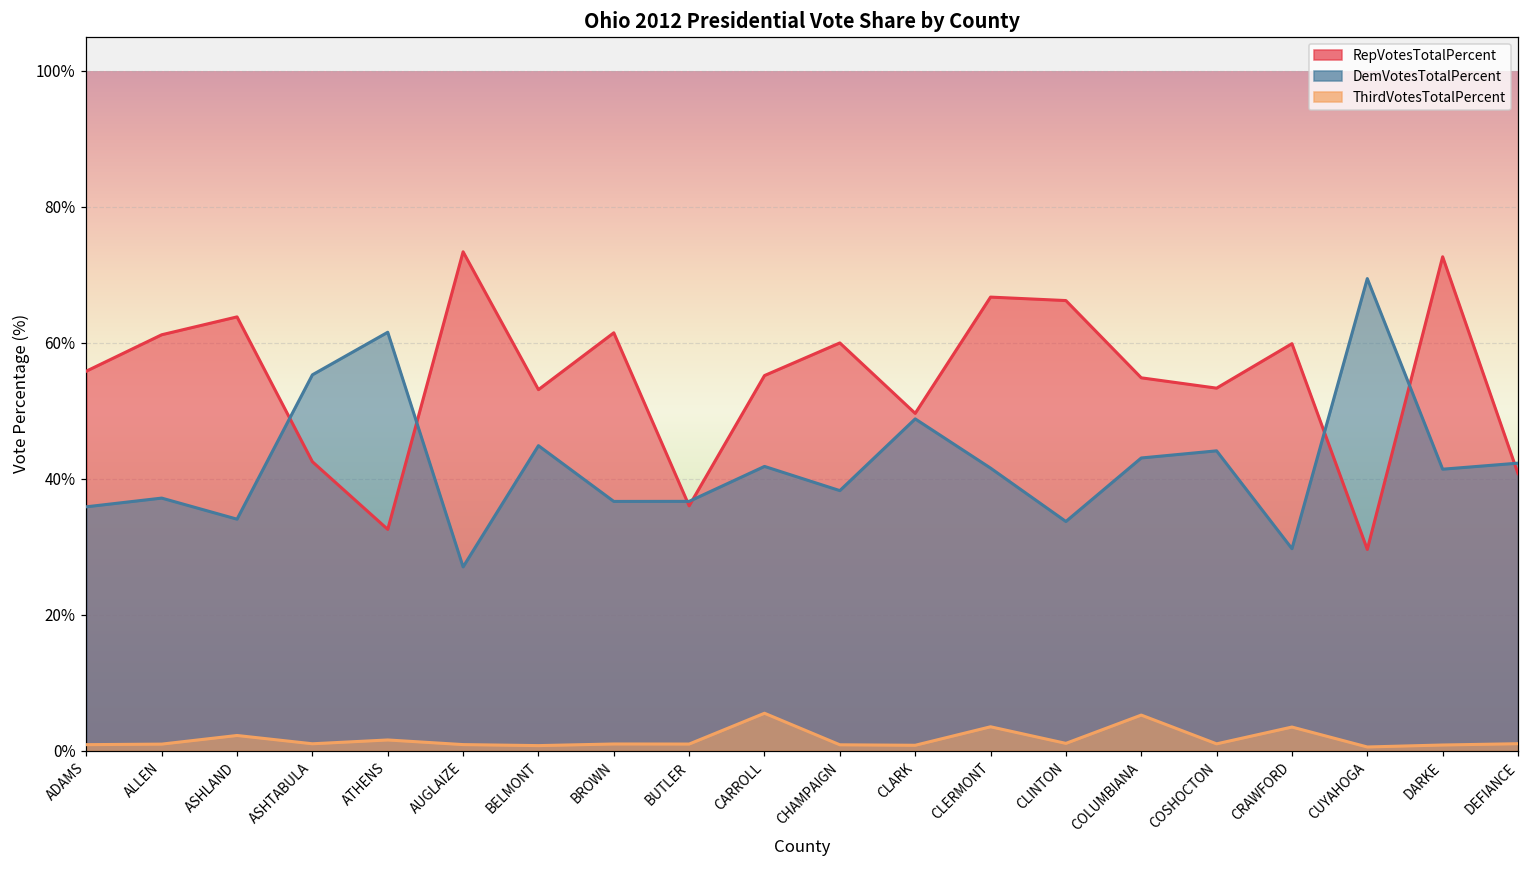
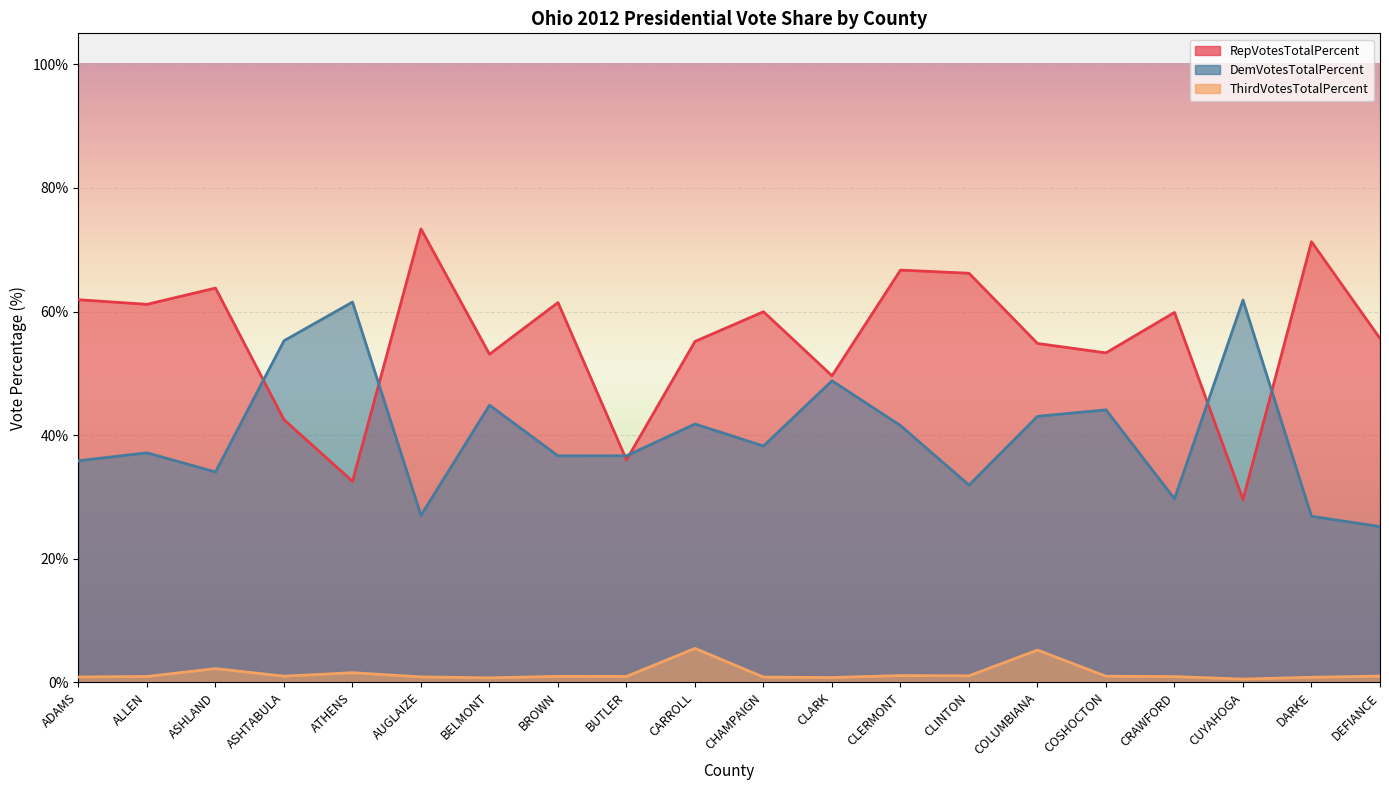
  {
    "RepVotesTotalPercent": {
-     "ADAMS": "56%",
+     "ADAMS": "62%",
      "ALLEN": "61%",
      "ASHLAND": "64%",
      "ASHTABULA": "42%",
      "ATHENS": "33%",
      "AUGLAIZE": "73%",
      "BELMONT": "53%",
      "BROWN": "61%",
      "BUTLER": "36%",
      "CARROLL": "55%",
      "CHAMPAIGN": "60%",
      "CLARK": "50%",
      "CLERMONT": "67%",
      "CLINTON": "66%",
      "COLUMBIANA": "55%",
      "COSHOCTON": "53%",
      "CRAWFORD": "60%",
      "CUYAHOGA": "30%",
-     "DARKE": "73%",
-     "DEFIANCE": "41%"
+     "DARKE": "71%",
+     "DEFIANCE": "56%"
    },
    "DemVotesTotalPercent": {
      "ADAMS": "36%",
      "ALLEN": "37%",
      "ASHLAND": "34%",
      "ASHTABULA": "55%",
      "ATHENS": "62%",
      "AUGLAIZE": "27%",
      "BELMONT": "45%",
      "BROWN": "37%",
      "BUTLER": "37%",
      "CARROLL": "42%",
      "CHAMPAIGN": "38%",
      "CLARK": "49%",
      "CLERMONT": "42%",
-     "CLINTON": "34%",
+     "CLINTON": "32%",
      "COLUMBIANA": "43%",
      "COSHOCTON": "44%",
      "CRAWFORD": "30%",
-     "CUYAHOGA": "69%",
-     "DARKE": "41%",
-     "DEFIANCE": "42%"
+     "CUYAHOGA": "62%",
+     "DARKE": "27%",
+     "DEFIANCE": "25%"
    },
    "ThirdVotesTotalPercent": {
      "ADAMS": "1%",
      "ALLEN": "1%",
      "ASHLAND": "2%",
      "ASHTABULA": "1%",
      "ATHENS": "2%",
      "AUGLAIZE": "1%",
      "BELMONT": "1%",
      "BROWN": "1%",
      "BUTLER": "1%",
      "CARROLL": "6%",
      "CHAMPAIGN": "1%",
      "CLARK": "1%",
-     "CLERMONT": "4%",
+     "CLERMONT": "1%",
      "CLINTON": "1%",
      "COLUMBIANA": "5%",
      "COSHOCTON": "1%",
-     "CRAWFORD": "3%",
+     "CRAWFORD": "1%",
      "CUYAHOGA": "1%",
      "DARKE": "1%",
      "DEFIANCE": "1%"
    }
  }
